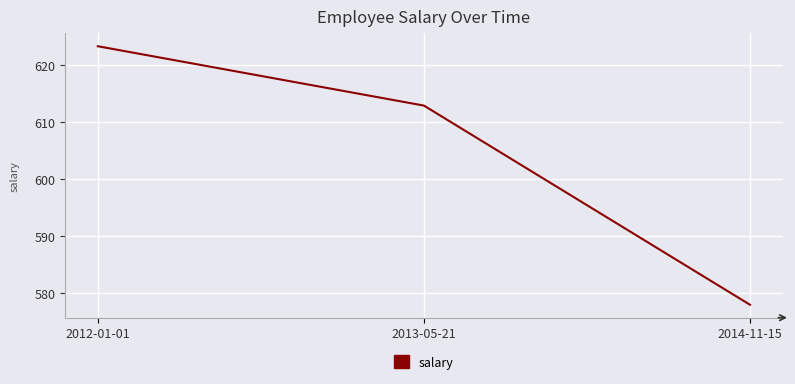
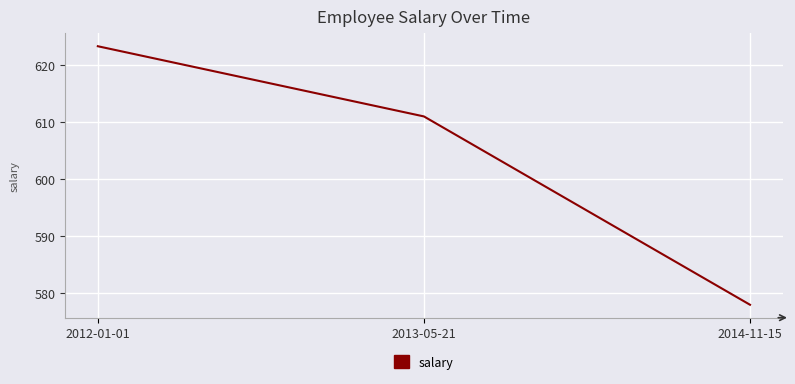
  {
    "2012-01-01": 623,
-   "2013-05-21": 613,
+   "2013-05-21": 611,
    "2014-11-15": 578
  }
